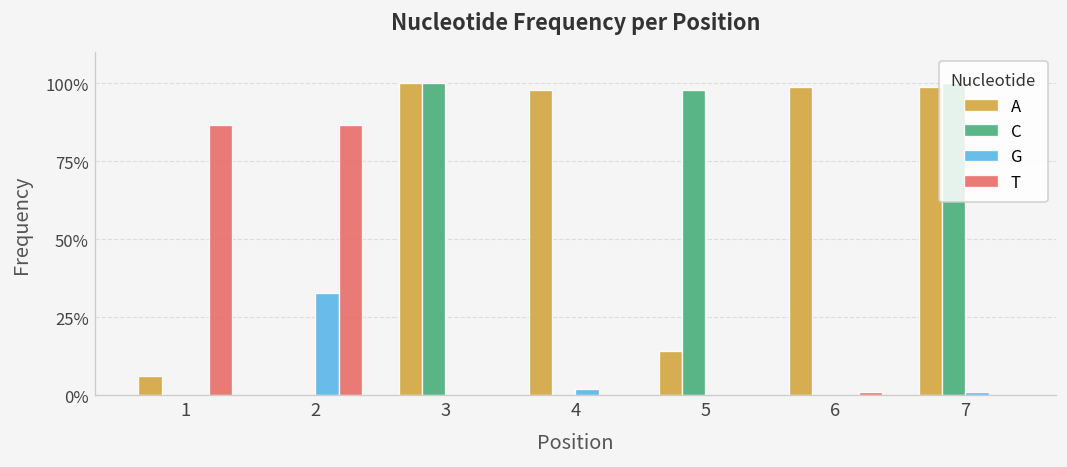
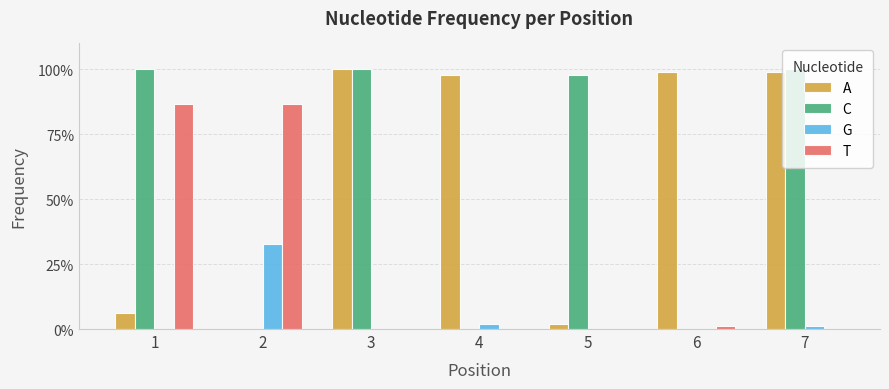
  {
    "A": {
      "1": "6%",
      "2": "0%",
      "3": "100%",
      "4": "98%",
-     "5": "14%",
+     "5": "2%",
      "6": "99%",
      "7": "99%"
    },
    "C": {
-     "1": "0%",
+     "1": "100%",
      "2": "0%",
      "3": "100%",
      "4": "0%",
      "5": "98%",
      "6": "0%"
    },
    "G": {
      "1": "0%",
      "2": "33%",
      "3": "0%",
      "4": "2%",
      "5": "0%",
      "6": "0%",
      "7": "1%"
    },
    "T": {
      "1": "87%",
      "2": "87%",
      "3": "0%",
      "4": "0%",
      "5": "0%",
      "6": "1%",
      "7": "0%"
    }
  }
